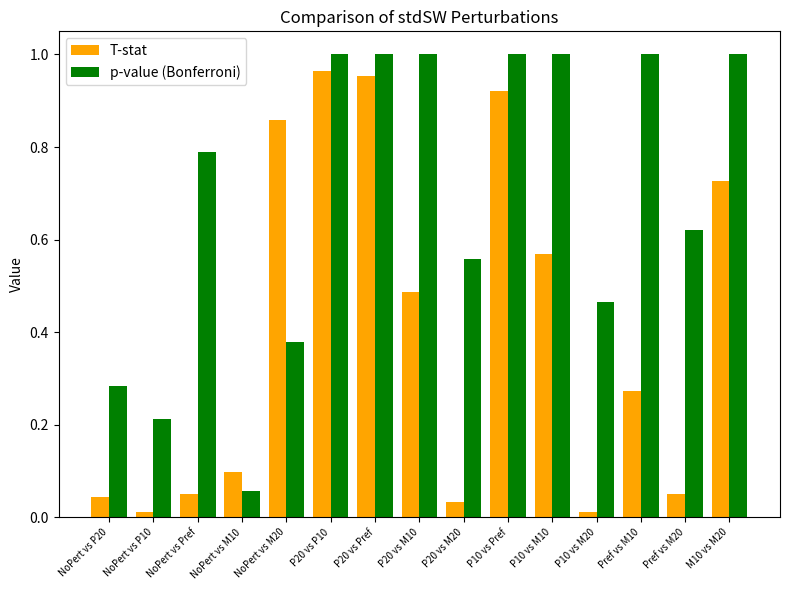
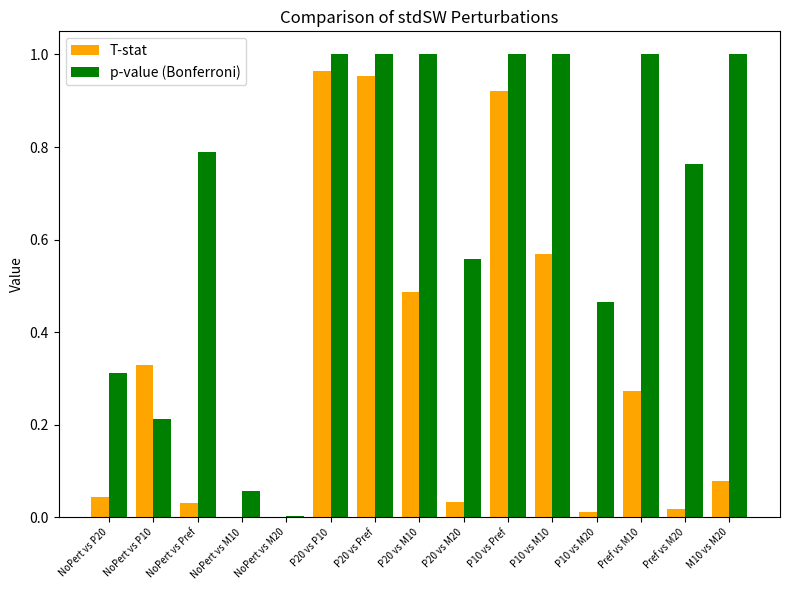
  {
    "T-stat": {
      "NoPert vs P20": 0.04,
-     "NoPert vs P10": 0.01,
-     "NoPert vs Pref": 0.05,
-     "NoPert vs M10": 0.10,
-     "NoPert vs M20": 0.86,
+     "NoPert vs P10": 0.33,
+     "NoPert vs Pref": 0.03,
+     "NoPert vs M10": 0.00,
+     "NoPert vs M20": 0.00,
      "P20 vs P10": 0.96,
      "P20 vs Pref": 0.95,
      "P20 vs M10": 0.49,
      "P20 vs M20": 0.03,
      "P10 vs Pref": 0.92,
      "P10 vs M10": 0.57,
      "P10 vs M20": 0.01,
      "Pref vs M10": 0.27,
-     "Pref vs M20": 0.05,
-     "M10 vs M20": 0.73
+     "Pref vs M20": 0.02,
+     "M10 vs M20": 0.08
    },
    "p-value (Bonferroni)": {
-     "NoPert vs P20": 0.28,
+     "NoPert vs P20": 0.31,
      "NoPert vs P10": 0.21,
      "NoPert vs Pref": 0.79,
      "NoPert vs M10": 0.06,
-     "NoPert vs M20": 0.38,
+     "NoPert vs M20": 0.00,
      "P20 vs P10": 1.00,
      "P20 vs Pref": 1.00,
      "P20 vs M10": 1.00,
      "P20 vs M20": 0.56,
      "P10 vs Pref": 1.00,
      "P10 vs M10": 1.00,
      "P10 vs M20": 0.47,
      "Pref vs M10": 1.00,
-     "Pref vs M20": 0.62,
+     "Pref vs M20": 0.76,
      "M10 vs M20": 1.00
    }
  }
